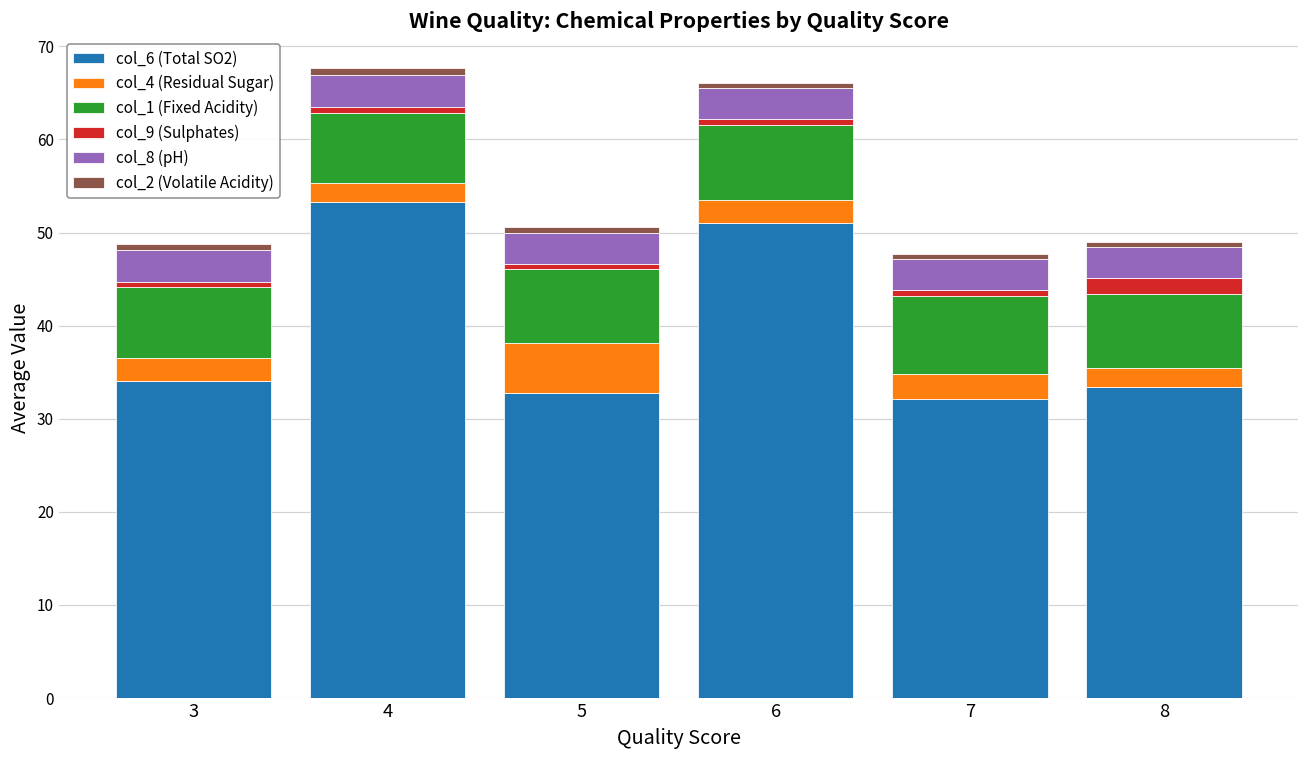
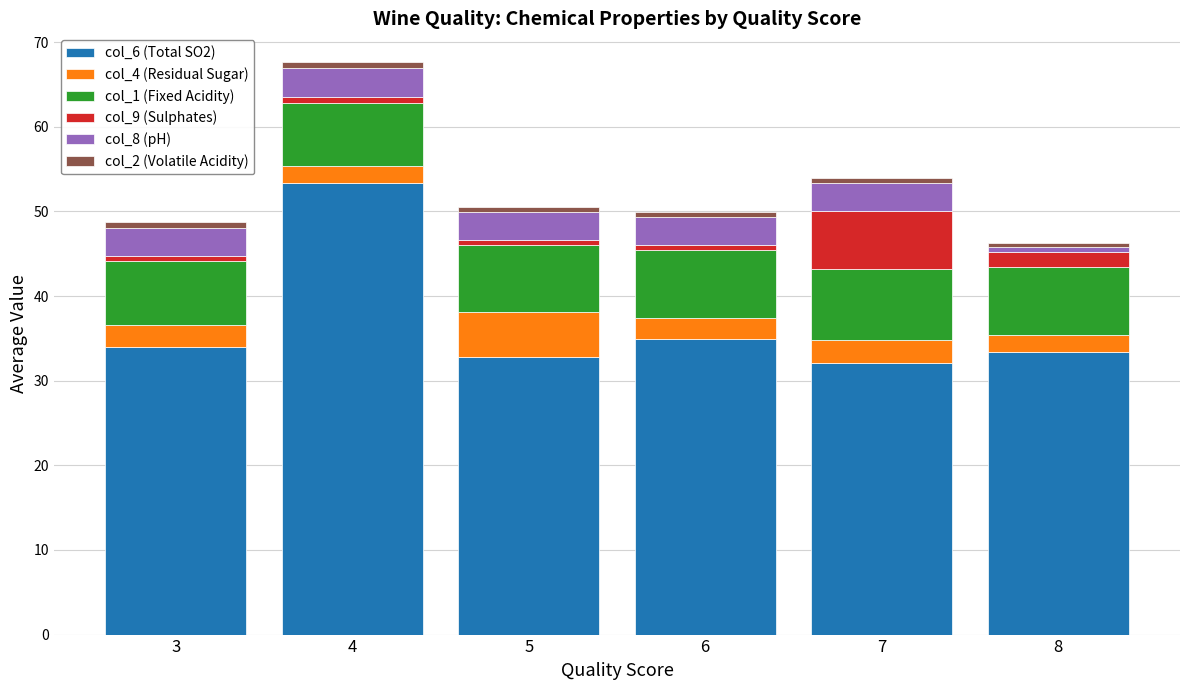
  {
    "col_6 (Total SO2)": {
      "3": 34,
      "4": 53,
      "5": 33,
-     "6": 51,
+     "6": 35,
      "7": 32,
      "8": 33
    },
    "col_4 (Residual Sugar)": {
      "3": 3,
      "4": 2,
      "5": 5,
      "6": 2,
      "7": 3,
      "8": 2
    },
    "col_1 (Fixed Acidity)": {
      "3": 8,
      "4": 8,
      "5": 8,
      "6": 8,
      "7": 8,
      "8": 8
    },
    "col_9 (Sulphates)": {
      "3": 1,
      "4": 1,
      "5": 1,
      "6": 1,
-     "7": 1,
+     "7": 7,
      "8": 2
    },
    "col_8 (pH)": {
      "3": 3,
      "4": 3,
      "5": 3,
      "6": 3,
      "7": 3,
-     "8": 3
+     "8": 1
    },
    "col_2 (Volatile Acidity)": {
      "3": 1,
      "4": 1,
      "5": 1,
      "6": 1,
      "7": 1,
      "8": 0
    }
  }
